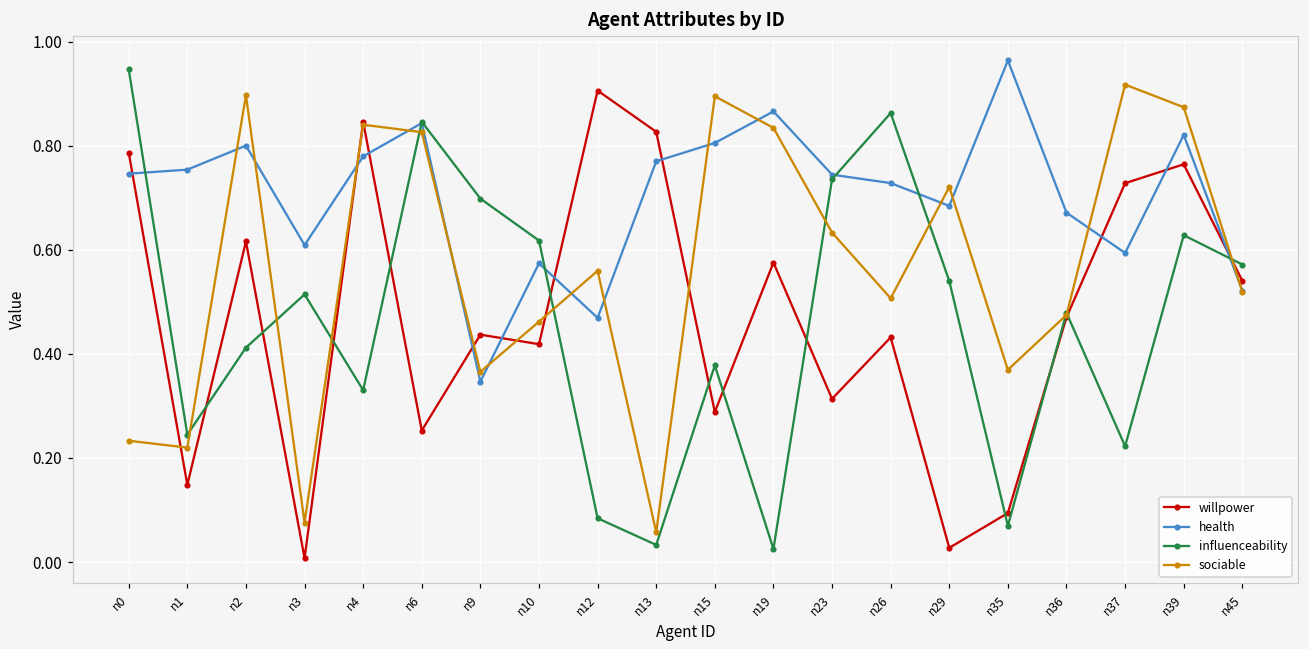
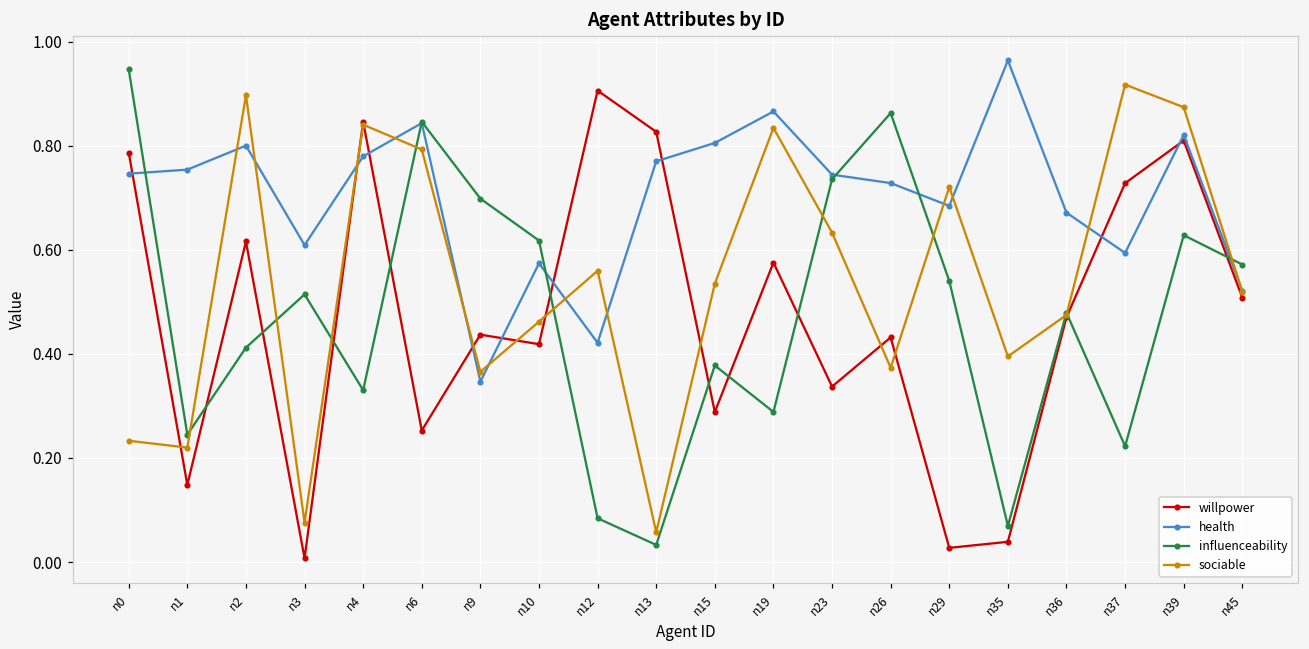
  {
    "willpower": {
      "n0": 0.79,
      "n1": 0.15,
      "n2": 0.62,
      "n3": 0.01,
      "n4": 0.85,
      "n6": 0.25,
      "n9": 0.44,
      "n10": 0.42,
      "n12": 0.91,
      "n13": 0.83,
      "n15": 0.29,
      "n19": 0.58,
-     "n23": 0.31,
+     "n23": 0.34,
      "n26": 0.43,
      "n29": 0.03,
-     "n35": 0.09,
+     "n35": 0.04,
      "n37": 0.73,
-     "n39": 0.76,
-     "n45": 0.54
+     "n39": 0.81,
+     "n45": 0.51
    },
    "health": {
      "n0": 0.75,
      "n1": 0.75,
      "n2": 0.80,
      "n3": 0.61,
      "n4": 0.78,
      "n9": 0.35,
      "n10": 0.57,
-     "n12": 0.47,
+     "n12": 0.42,
      "n13": 0.77,
      "n15": 0.81,
      "n19": 0.87,
      "n23": 0.74,
      "n26": 0.73,
      "n29": 0.68,
      "n35": 0.96,
      "n36": 0.67,
      "n37": 0.59,
      "n39": 0.82
    },
    "influenceability": {
      "n0": 0.95,
      "n1": 0.24,
      "n2": 0.41,
      "n3": 0.51,
      "n4": 0.33,
      "n9": 0.70,
      "n10": 0.62,
      "n12": 0.08,
      "n13": 0.03,
      "n15": 0.38,
-     "n19": 0.03,
+     "n19": 0.29,
      "n23": 0.74,
      "n26": 0.86,
      "n29": 0.54,
      "n35": 0.07,
      "n37": 0.22,
      "n39": 0.63,
      "n45": 0.57
    },
    "sociable": {
      "n0": 0.23,
      "n1": 0.22,
      "n2": 0.90,
      "n3": 0.08,
      "n4": 0.84,
-     "n6": 0.83,
+     "n6": 0.79,
      "n9": 0.37,
      "n10": 0.46,
      "n12": 0.56,
      "n13": 0.06,
-     "n15": 0.90,
+     "n15": 0.54,
      "n19": 0.83,
      "n23": 0.63,
-     "n26": 0.51,
+     "n26": 0.37,
      "n29": 0.72,
-     "n35": 0.37,
+     "n35": 0.40,
      "n37": 0.92,
      "n39": 0.87
    }
  }
